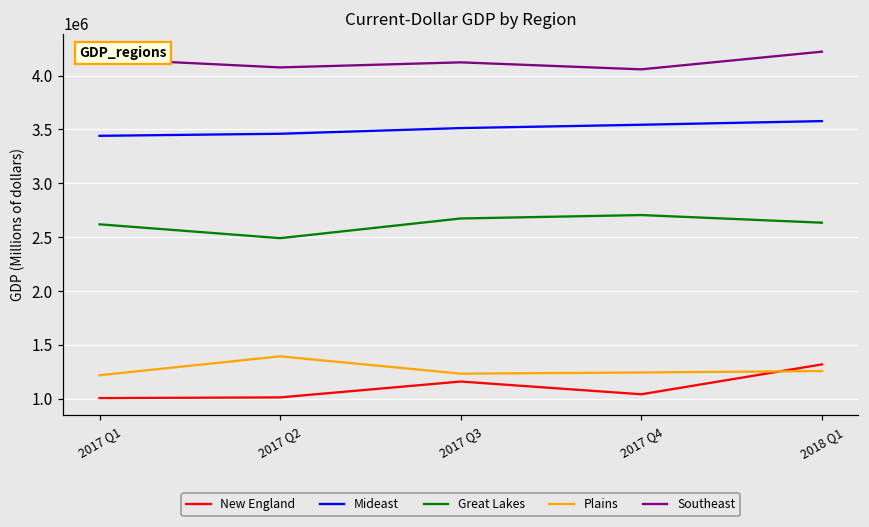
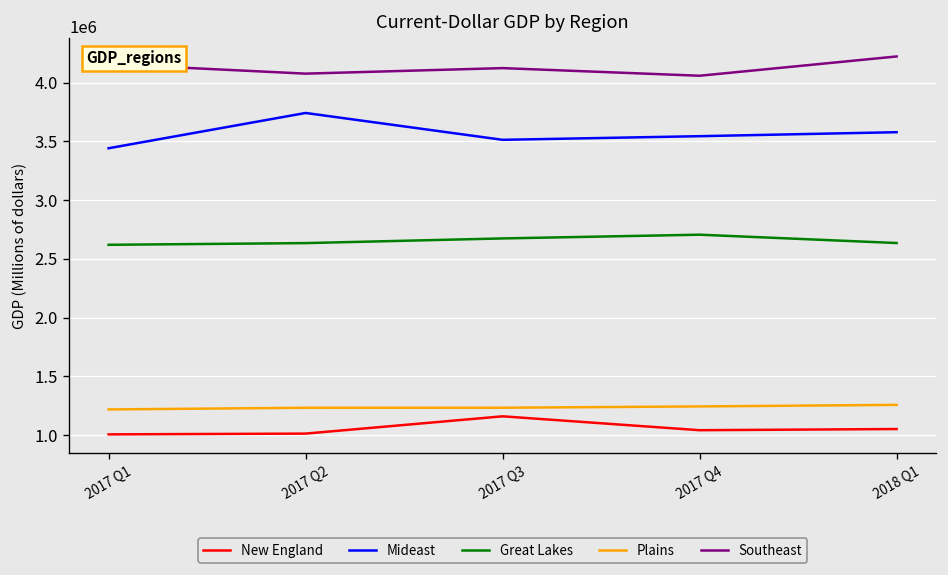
  {
    "New England": {
      "2017 Q1": 1000000,
      "2017 Q2": 1000000,
      "2017 Q3": 1200000,
      "2017 Q4": 1000000,
-     "2018 Q1": 1300000
+     "2018 Q1": 1100000
    },
    "Mideast": {
      "2017 Q1": 3400000,
-     "2017 Q2": 3500000,
+     "2017 Q2": 3700000,
      "2017 Q3": 3500000,
      "2017 Q4": 3500000,
      "2018 Q1": 3600000
    },
    "Great Lakes": {
      "2017 Q1": 2600000,
-     "2017 Q2": 2500000,
+     "2017 Q2": 2600000,
      "2017 Q3": 2700000,
      "2017 Q4": 2700000,
      "2018 Q1": 2600000
    },
    "Plains": {
      "2017 Q1": 1200000,
-     "2017 Q2": 1400000,
+     "2017 Q2": 1200000,
      "2017 Q3": 1200000,
      "2017 Q4": 1200000,
      "2018 Q1": 1300000
    },
    "Southeast": {
      "2017 Q2": 4100000,
      "2017 Q3": 4100000,
      "2017 Q4": 4100000,
      "2018 Q1": 4200000
    }
  }
